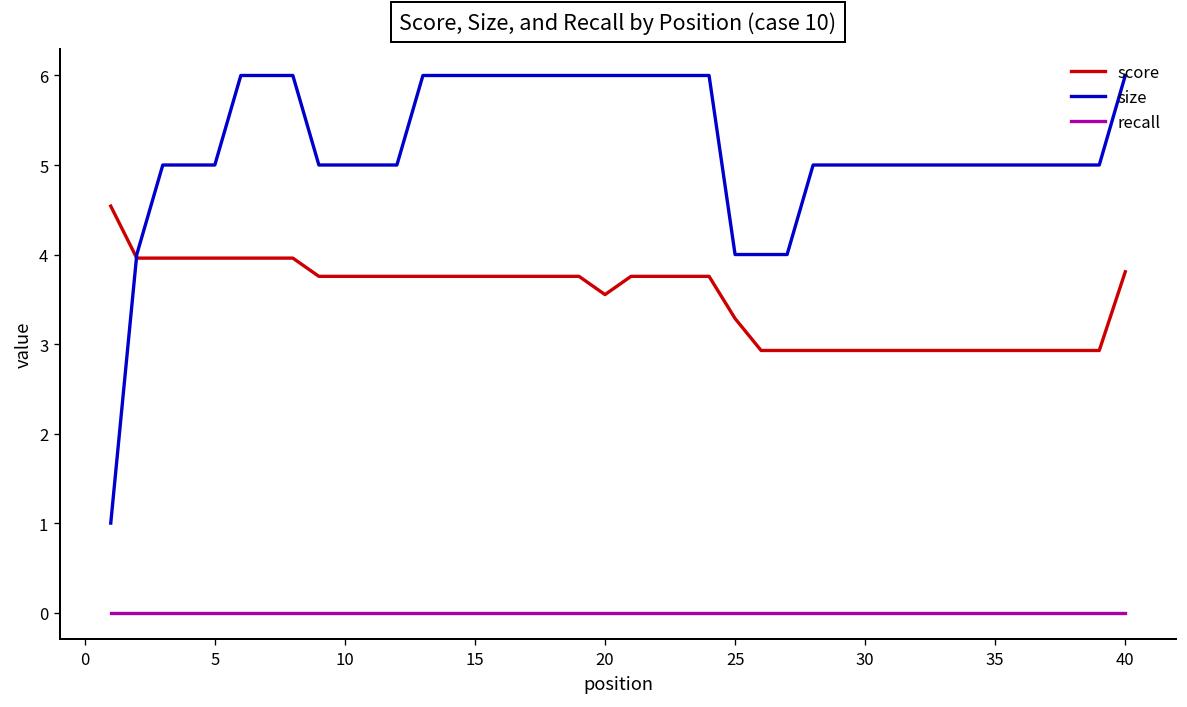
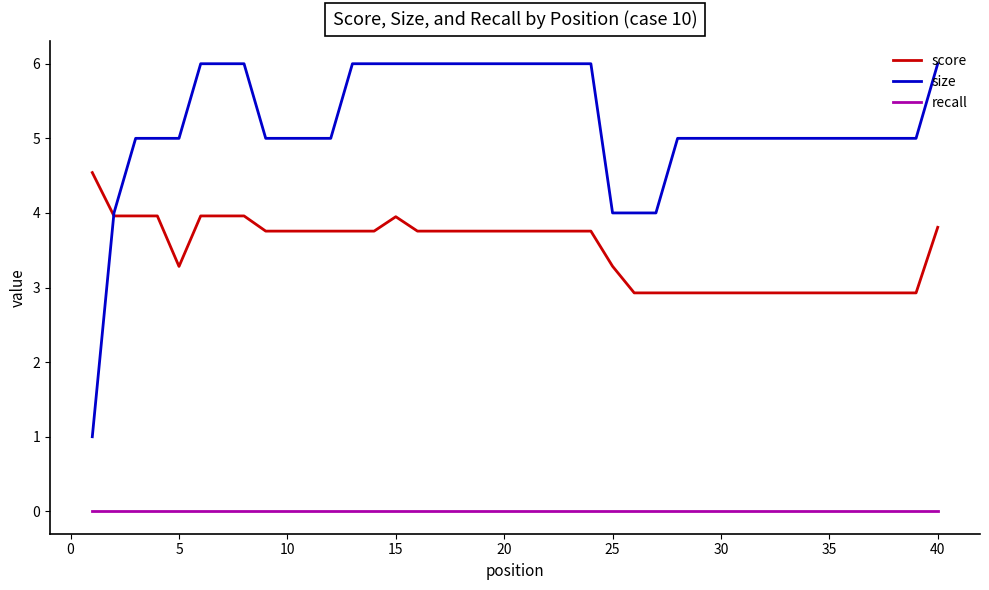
  {
    "score": {
-     "5": 4.0,
+     "5": 3.3,
      "10": 3.8,
-     "15": 3.8,
-     "20": 3.6,
+     "15": 3.9,
+     "20": 3.8,
      "25": 3.3,
      "30": 2.9,
      "35": 2.9,
      "40": 3.8
    },
    "size": {
      "5": 5.0,
      "10": 5.0,
      "15": 6.0,
      "20": 6.0,
      "25": 4.0,
      "30": 5.0,
      "35": 5.0,
      "40": 6.0
    },
    "recall": {
      "5": 0.0,
      "10": 0.0,
      "15": 0.0,
      "20": 0.0,
      "25": 0.0,
      "30": 0.0,
      "35": 0.0,
      "40": 0.0
    }
  }
